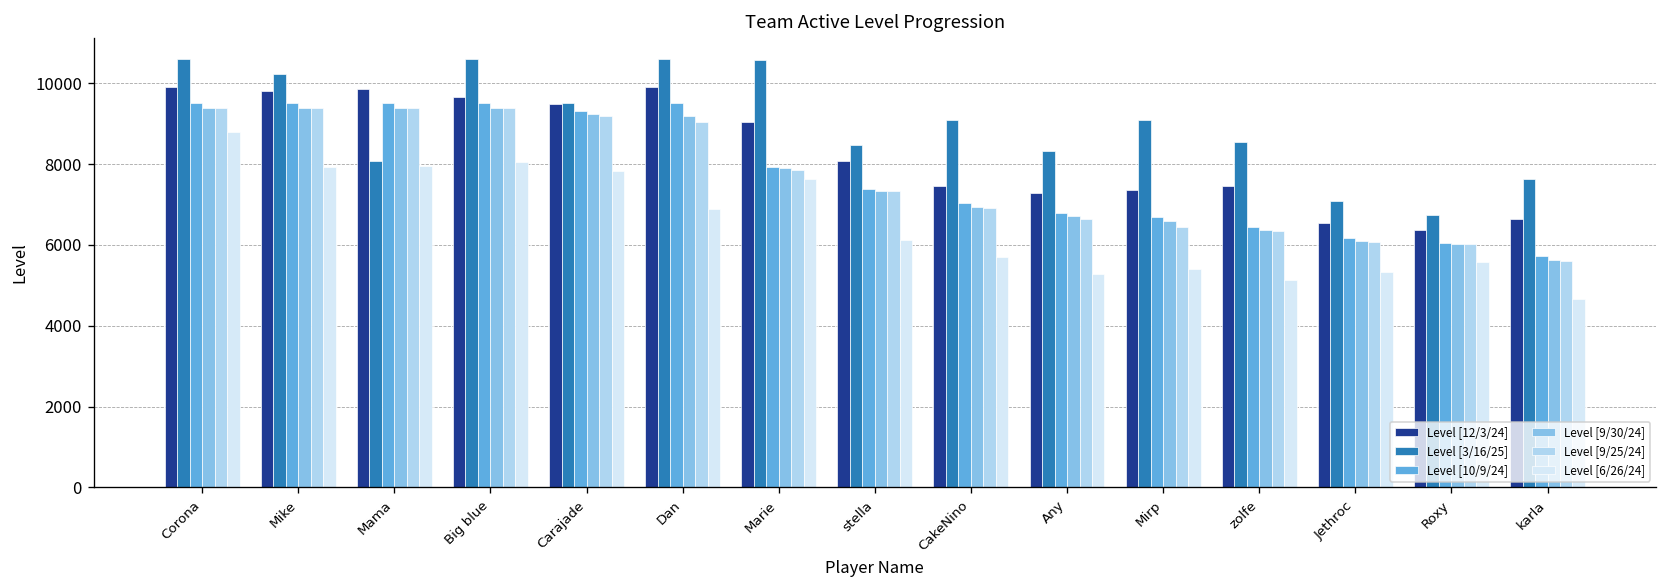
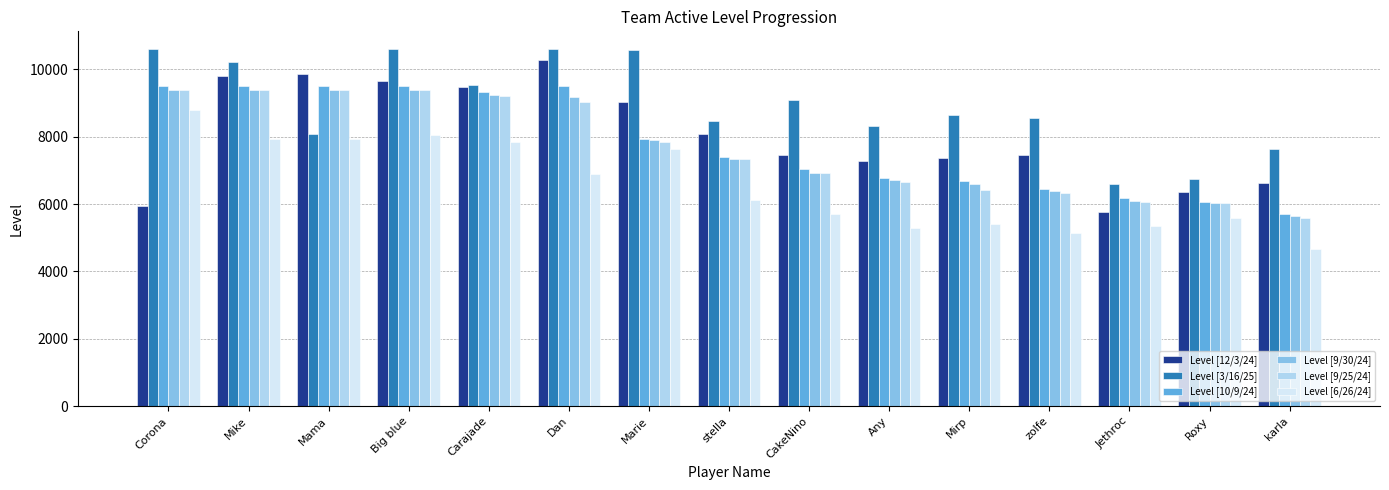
  {
    "Level [12/3/24]": {
-     "Corona": 9900,
+     "Corona": 6000,
      "Mike": 9800,
      "Mama": 9900,
      "Big blue": 9700,
      "Carajade": 9500,
-     "Dan": 9900,
+     "Dan": 10300,
      "Marie": 9000,
      "stella": 8100,
      "CakeNino": 7500,
      "Any": 7300,
      "Mirp": 7400,
      "zolfe": 7500,
-     "Jethroc": 6500,
+     "Jethroc": 5800,
      "Roxy": 6400,
      "karla": 6600
    },
    "Level [3/16/25]": {
      "Corona": 10600,
      "Mike": 10200,
      "Mama": 8100,
      "Big blue": 10600,
      "Carajade": 9500,
      "Dan": 10600,
      "Marie": 10600,
      "stella": 8500,
      "CakeNino": 9100,
      "Any": 8300,
-     "Mirp": 9100,
+     "Mirp": 8600,
      "zolfe": 8600,
-     "Jethroc": 7100,
+     "Jethroc": 6600,
      "Roxy": 6800,
      "karla": 7600
    }
  }
